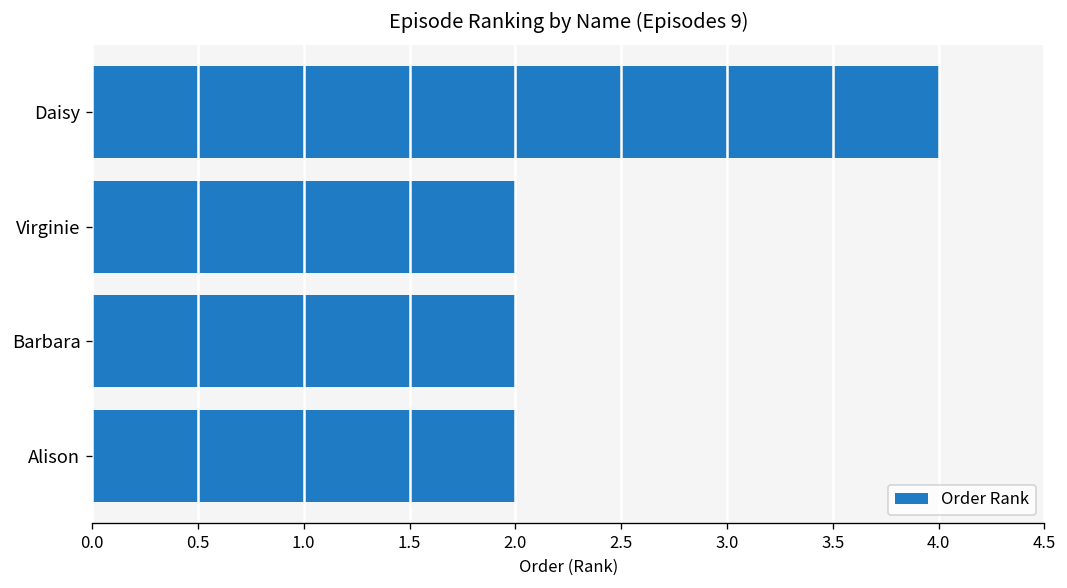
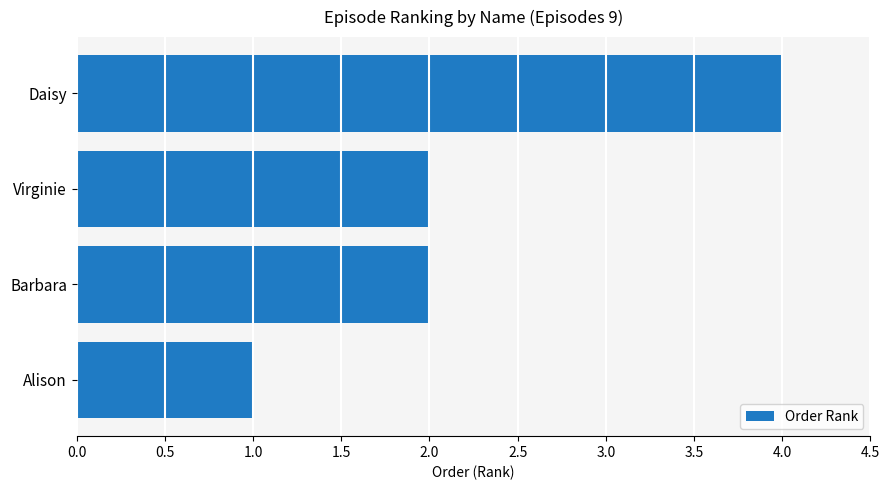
  {
    "Daisy": 4,
    "Virginie": 2,
    "Barbara": 2,
-   "Alison": 2
+   "Alison": 1
  }
